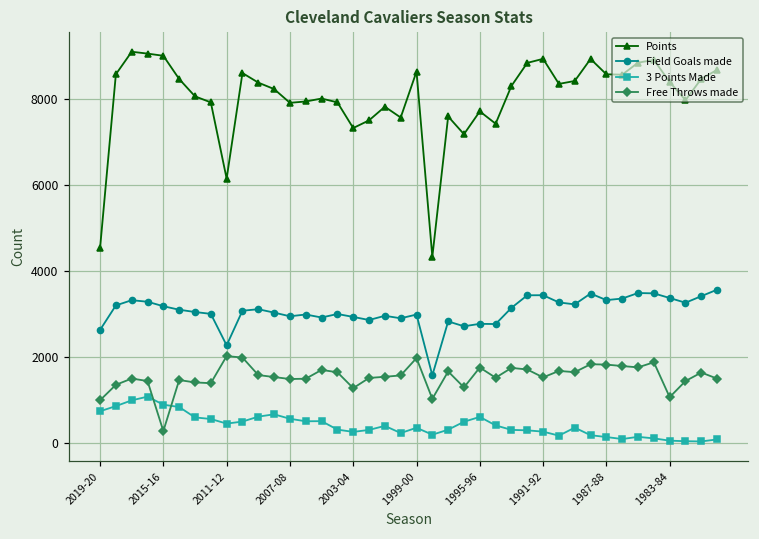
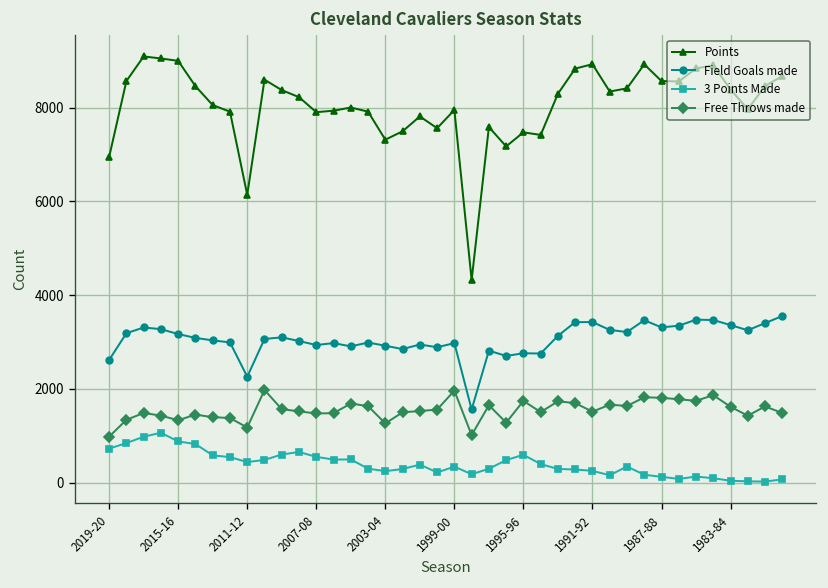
  {
    "Points": {
-     "2019-20": 4500,
+     "2019-20": 6900,
      "2015-16": 9000,
      "2011-12": 6100,
      "2007-08": 7900,
      "2003-04": 7300,
-     "1999-00": 8600,
-     "1995-96": 7700,
+     "1999-00": 8000,
+     "1995-96": 7500,
      "1991-92": 8900,
      "1987-88": 8600
    },
    "Free Throws made": {
      "2019-20": 1000,
-     "2015-16": 300,
-     "2011-12": 2000,
+     "2015-16": 1300,
+     "2011-12": 1200,
      "2007-08": 1500,
      "2003-04": 1300,
      "1999-00": 2000,
      "1995-96": 1700,
      "1991-92": 1500,
      "1987-88": 1800,
-     "1983-84": 1100
+     "1983-84": 1600
    }
  }
